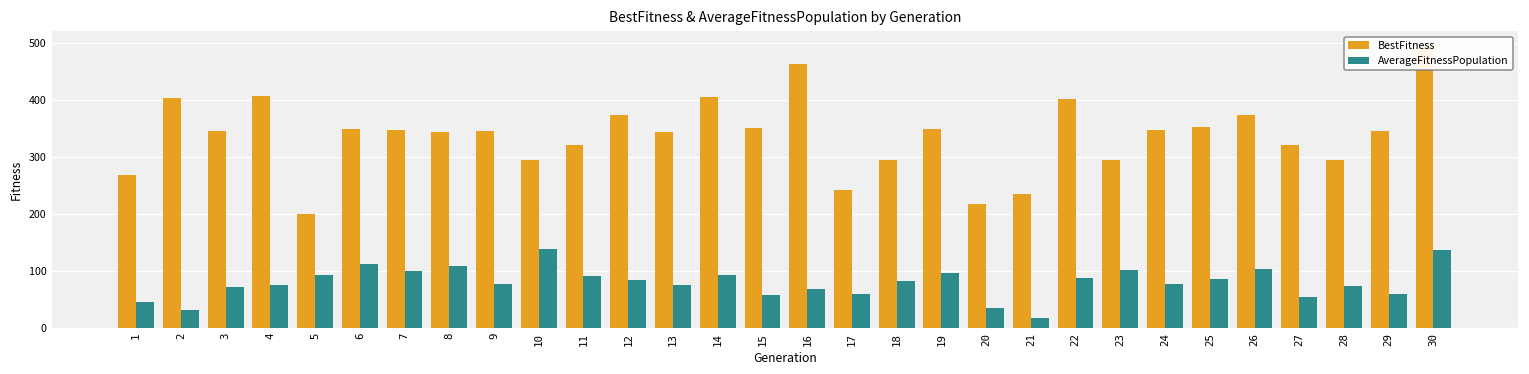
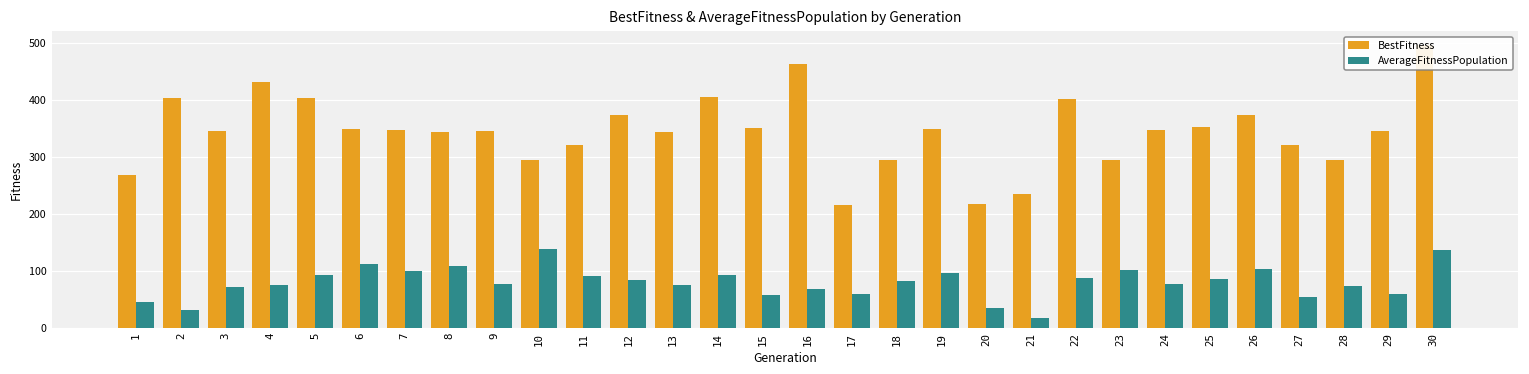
  {
    "BestFitness": {
      "1": 270,
      "2": 400,
      "3": 340,
-     "4": 410,
-     "5": 200,
+     "4": 430,
+     "5": 400,
      "6": 350,
      "7": 350,
      "8": 340,
      "9": 340,
      "10": 300,
      "11": 320,
      "12": 370,
      "13": 340,
      "14": 400,
      "15": 350,
      "16": 460,
-     "17": 240,
+     "17": 220,
      "18": 290,
      "19": 350,
      "20": 220,
      "21": 240,
      "22": 400,
      "23": 290,
      "24": 350,
      "25": 350,
      "26": 370,
      "27": 320,
      "28": 290,
      "29": 350
    },
    "AverageFitnessPopulation": {
      "1": 50,
      "2": 30,
      "3": 70,
      "4": 80,
      "5": 90,
      "6": 110,
      "7": 100,
      "8": 110,
      "9": 80,
      "10": 140,
      "11": 90,
      "12": 80,
      "13": 70,
      "14": 90,
      "15": 60,
      "16": 70,
      "17": 60,
      "18": 80,
      "19": 100,
      "20": 40,
      "21": 20,
      "22": 90,
      "23": 100,
      "24": 80,
      "25": 90,
      "26": 100,
      "27": 50,
      "28": 70,
      "29": 60,
      "30": 140
    }
  }
